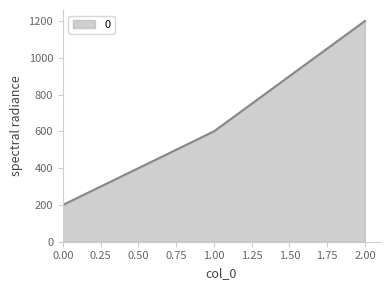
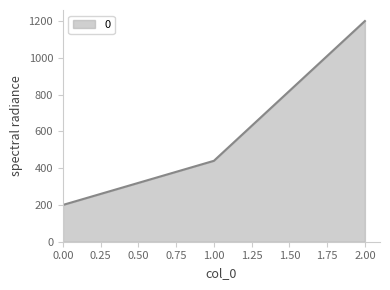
  {
    "0.00": 200,
-   "1.00": 600,
+   "1.00": 440,
    "2.00": 1200
  }
